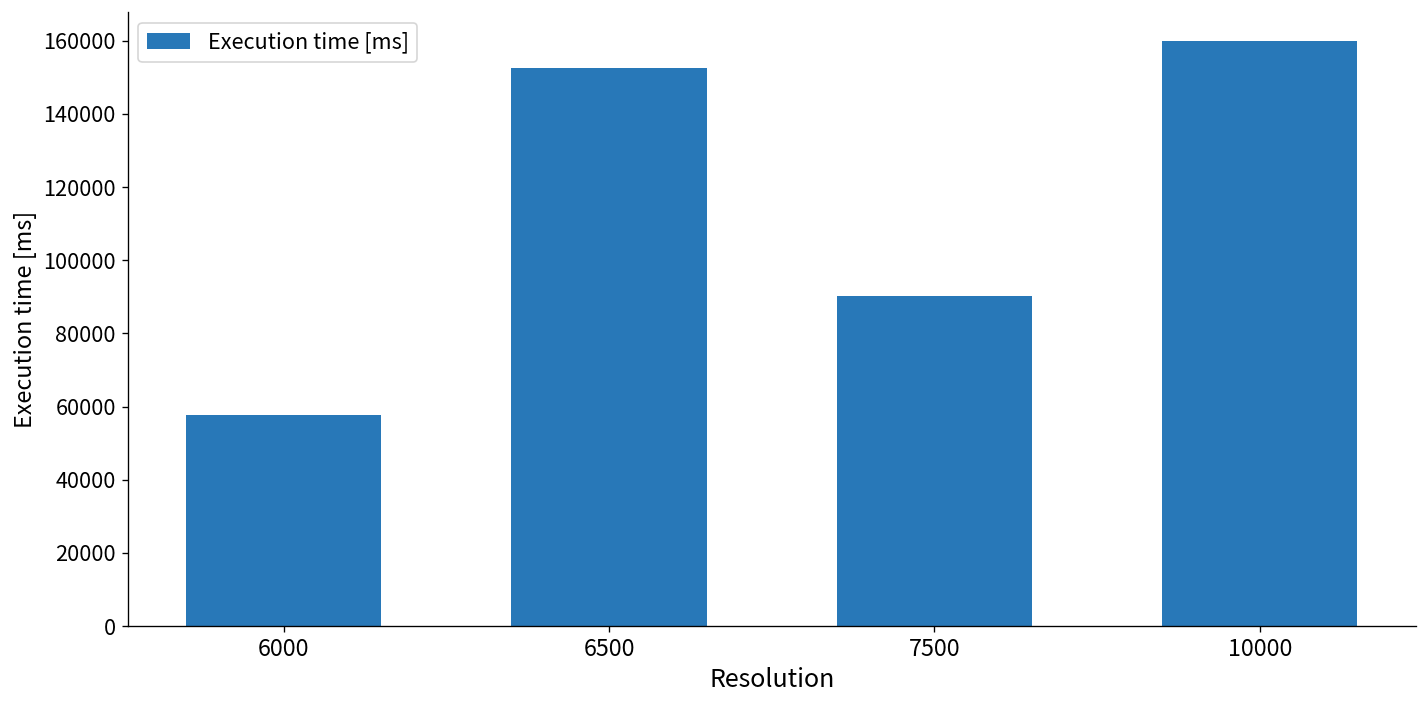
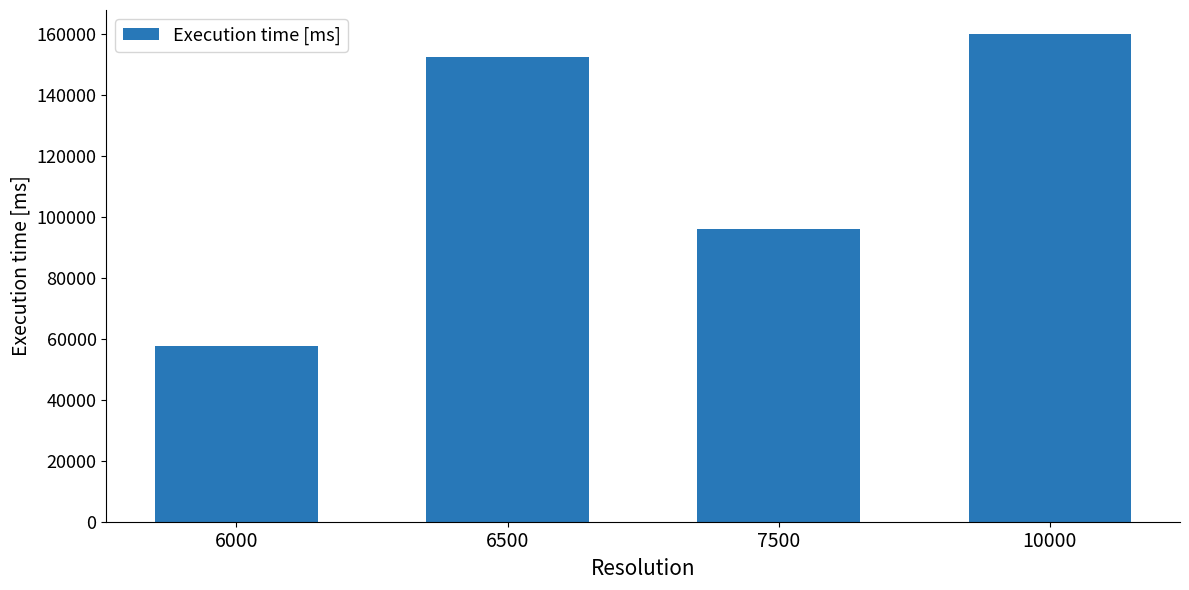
  {
    "6000": 58000,
    "6500": 152000,
-   "7500": 90000,
+   "7500": 96000,
    "10000": 160000
  }
